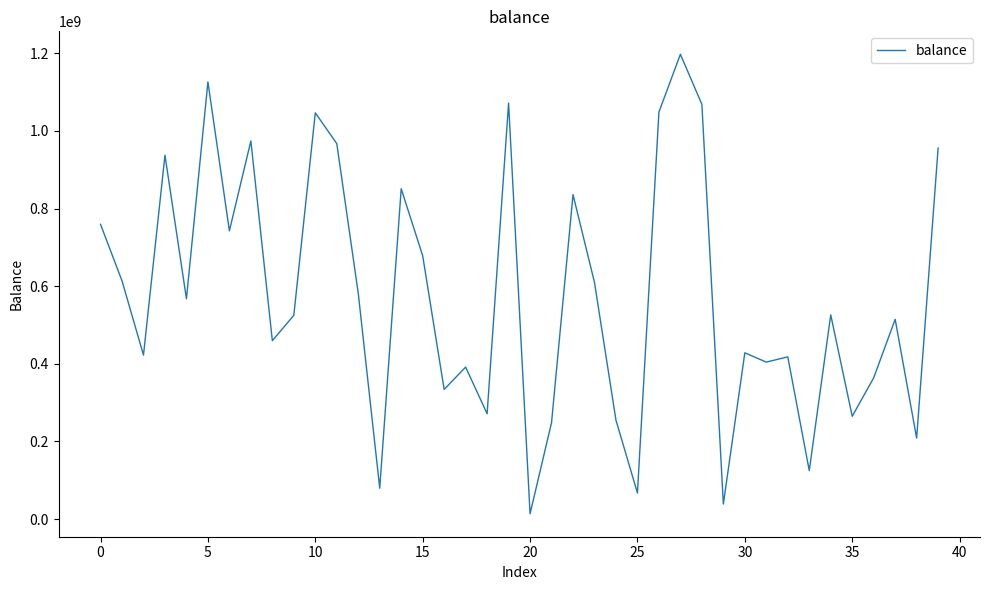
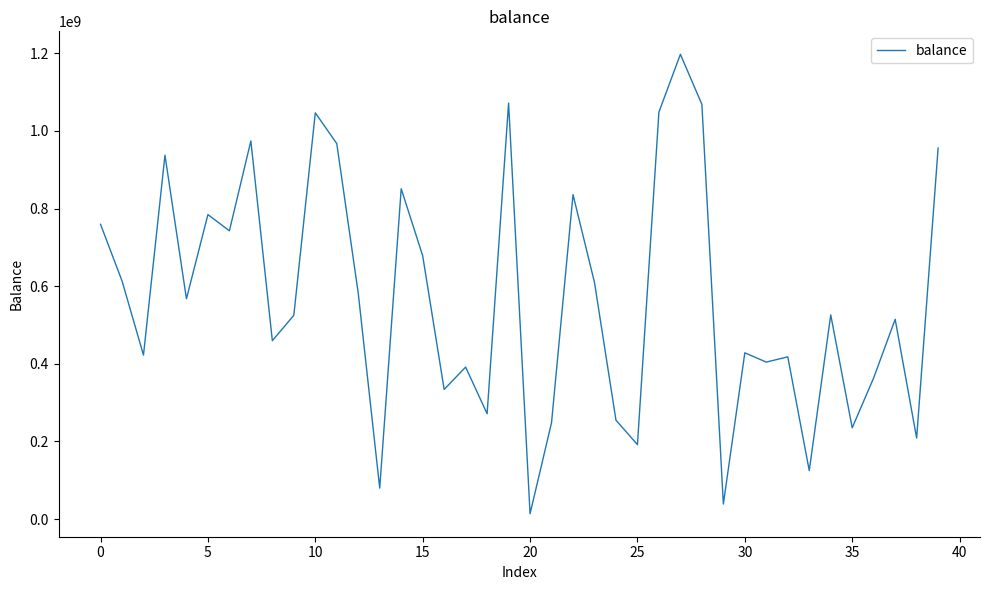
  {
    "0": 760000000,
-   "5": 1130000000,
+   "5": 780000000,
    "10": 1050000000,
    "15": 680000000,
    "20": 10000000,
-   "25": 70000000,
+   "25": 190000000,
    "30": 430000000,
-   "35": 260000000
+   "35": 240000000
  }
